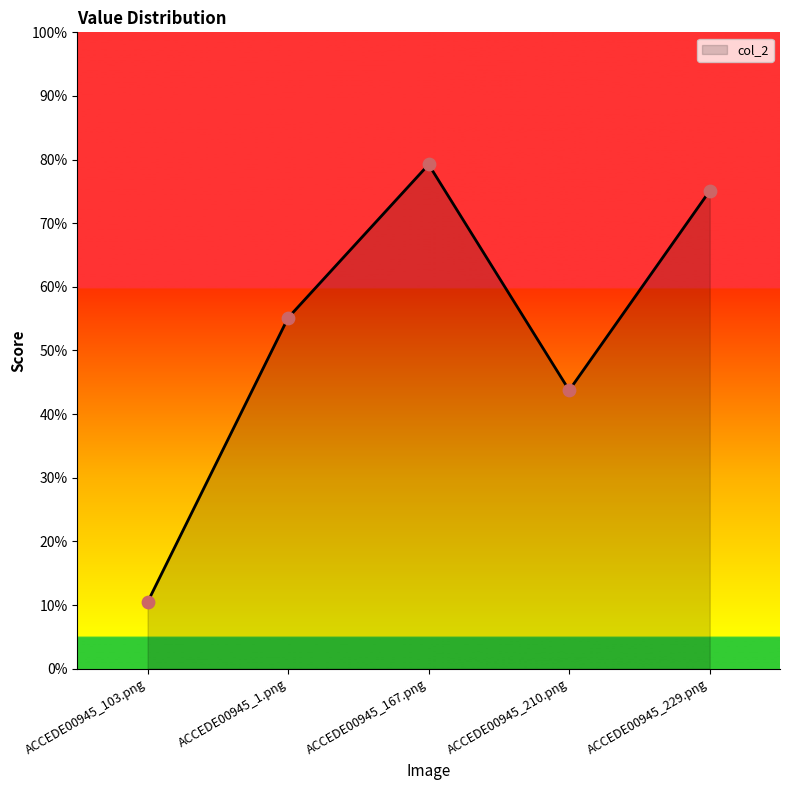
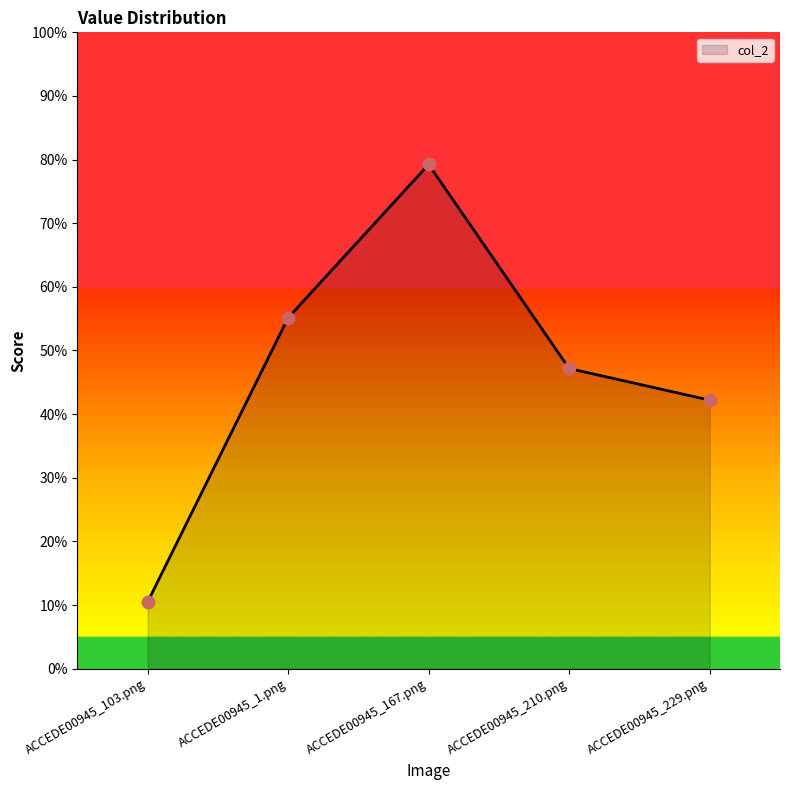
  {
    "ACCEDE00945_103.png": "10%",
    "ACCEDE00945_1.png": "55%",
    "ACCEDE00945_167.png": "79%",
-   "ACCEDE00945_210.png": "44%",
-   "ACCEDE00945_229.png": "75%"
+   "ACCEDE00945_210.png": "47%",
+   "ACCEDE00945_229.png": "42%"
  }
